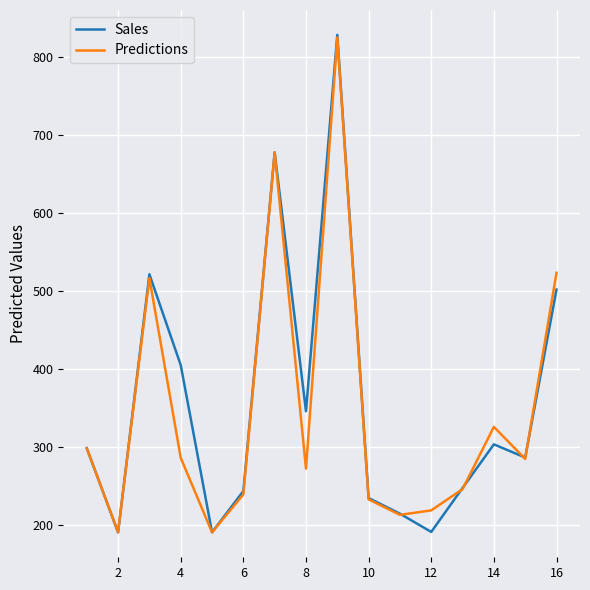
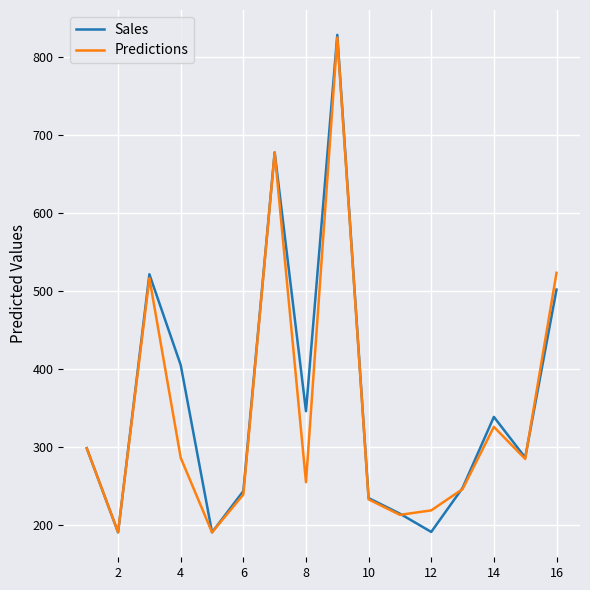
  {
    "Sales": {
      "4": 400,
      "6": 240,
      "8": 350,
      "12": 190,
-     "14": 300,
+     "14": 340,
      "16": 500
    },
    "Predictions": {
      "4": 290,
      "6": 240,
-     "8": 270,
+     "8": 250,
      "12": 220,
      "14": 330,
      "16": 520
    }
  }
